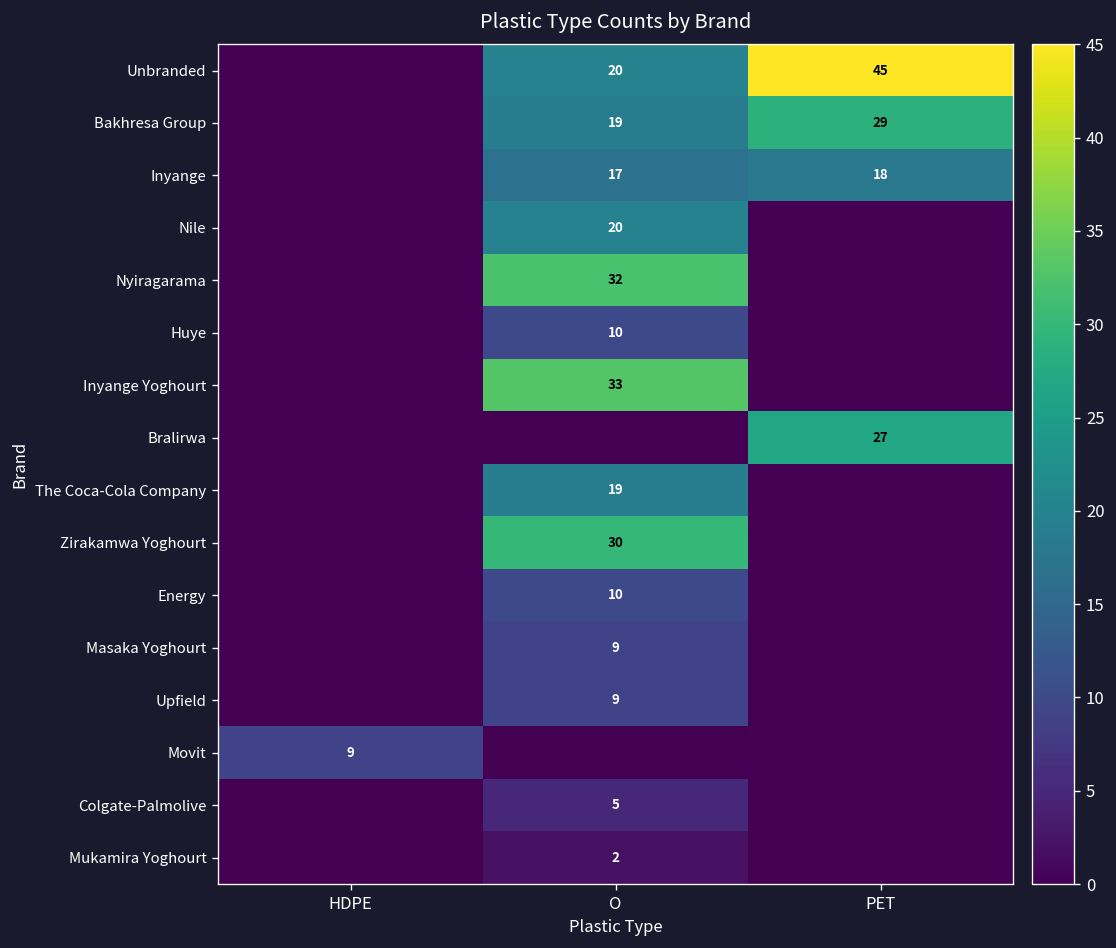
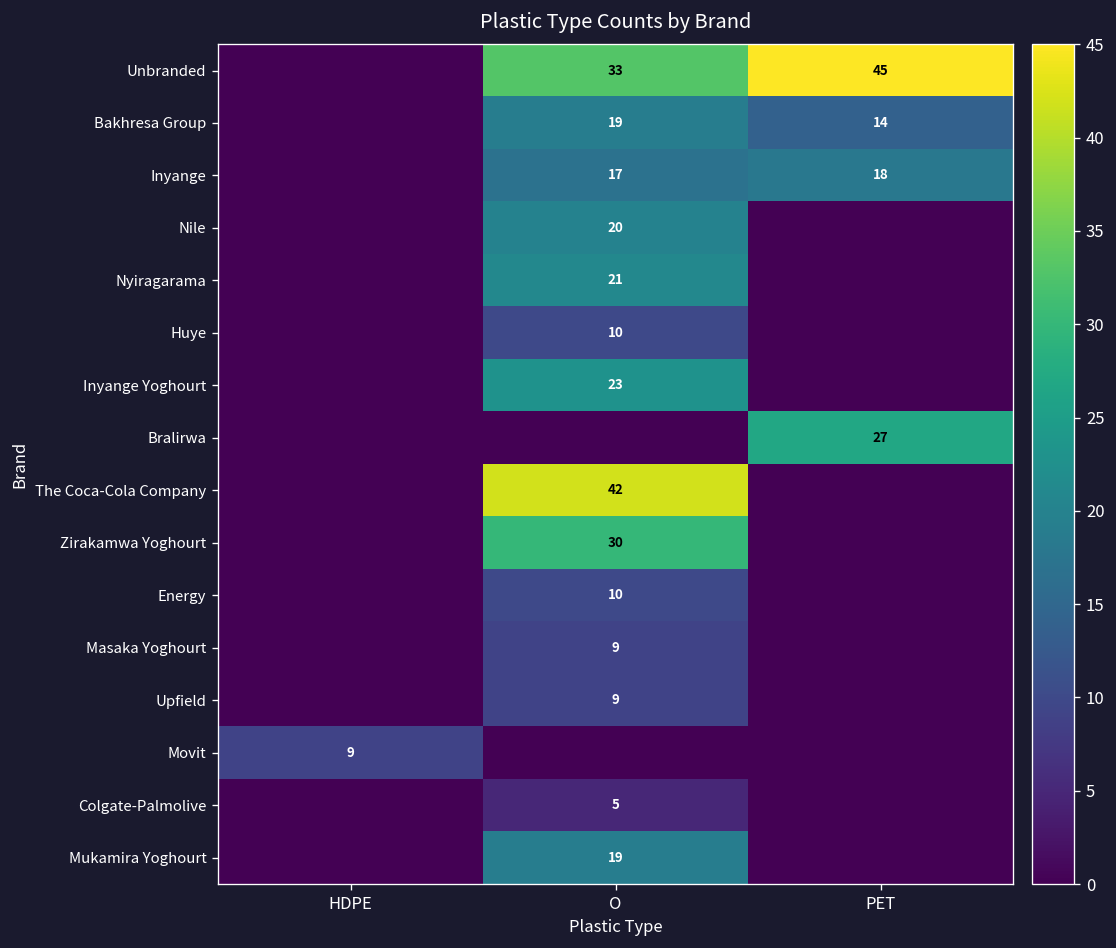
  {
    "Unbranded": {
-     "O": 20,
+     "O": 33,
      "PET": 45
    },
    "Bakhresa Group": {
      "O": 19,
-     "PET": 29
+     "PET": 14
    },
    "Inyange": {
      "O": 17,
      "PET": 18
    },
    "Nile": {
      "O": 20
    },
    "Nyiragarama": {
-     "O": 32
+     "O": 21
    },
    "Huye": {
      "O": 10
    },
    "Inyange Yoghourt": {
-     "O": 33
+     "O": 23
    },
    "Bralirwa": {
      "PET": 27
    },
    "The Coca-Cola Company": {
-     "O": 19
+     "O": 42
    },
    "Zirakamwa Yoghourt": {
      "O": 30
    },
    "Energy": {
      "O": 10
    },
    "Masaka Yoghourt": {
      "O": 9
    },
    "Upfield": {
      "O": 9
    },
    "Movit": {
      "HDPE": 9
    },
    "Colgate-Palmolive": {
      "O": 5
    },
    "Mukamira Yoghourt": {
-     "O": 2
+     "O": 19
    }
  }
